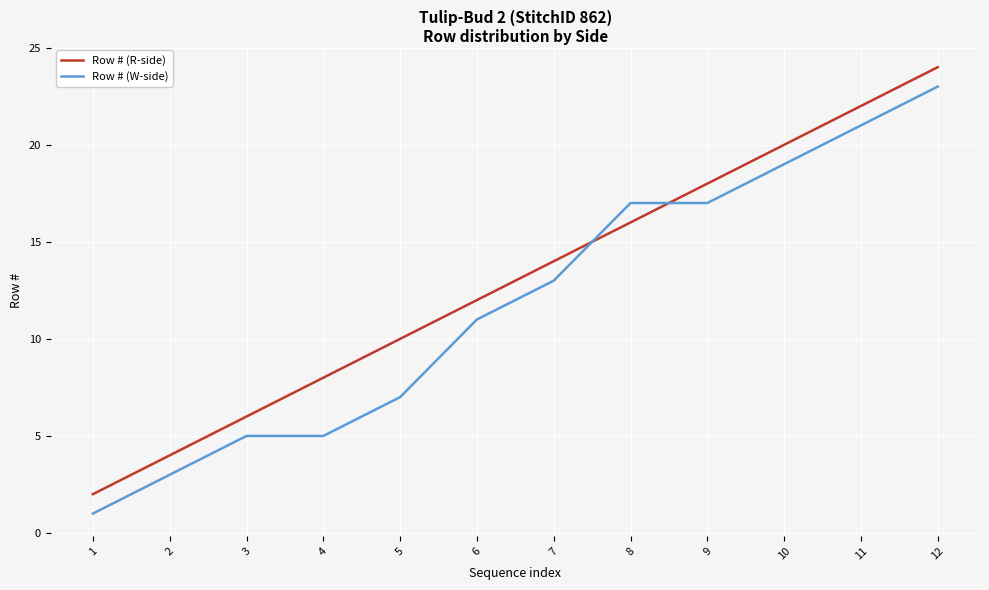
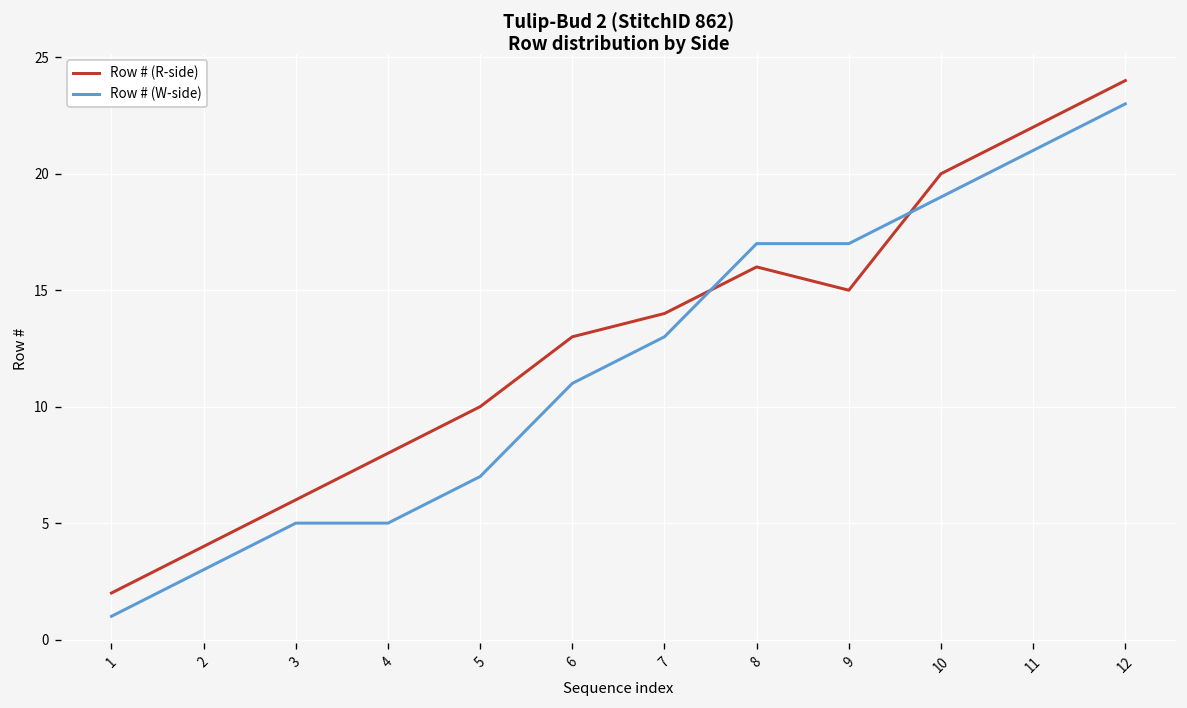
  {
    "Row # (R-side)": {
      "1": 2,
      "2": 4,
      "3": 6,
      "4": 8,
      "5": 10,
-     "6": 12,
+     "6": 13,
      "7": 14,
      "8": 16,
-     "9": 18,
+     "9": 15,
      "10": 20,
      "11": 22,
      "12": 24
    },
    "Row # (W-side)": {
      "1": 1,
      "2": 3,
      "3": 5,
      "4": 5,
      "5": 7,
      "6": 11,
      "7": 13,
      "8": 17,
      "9": 17,
      "10": 19,
      "11": 21,
      "12": 23
    }
  }
